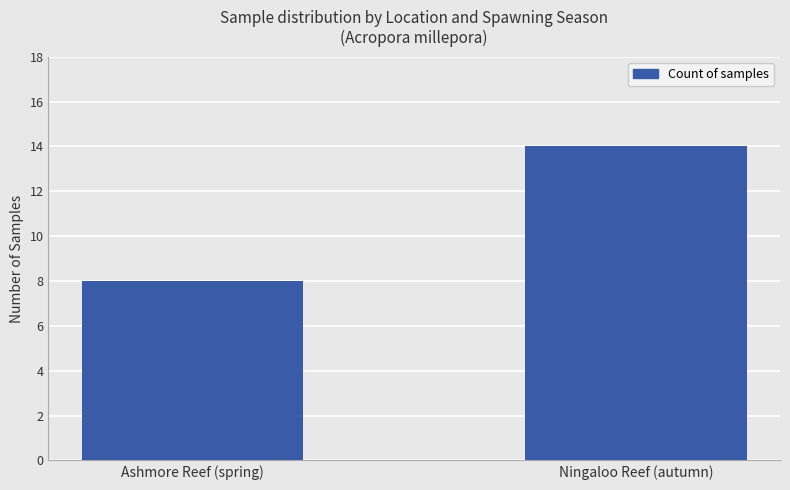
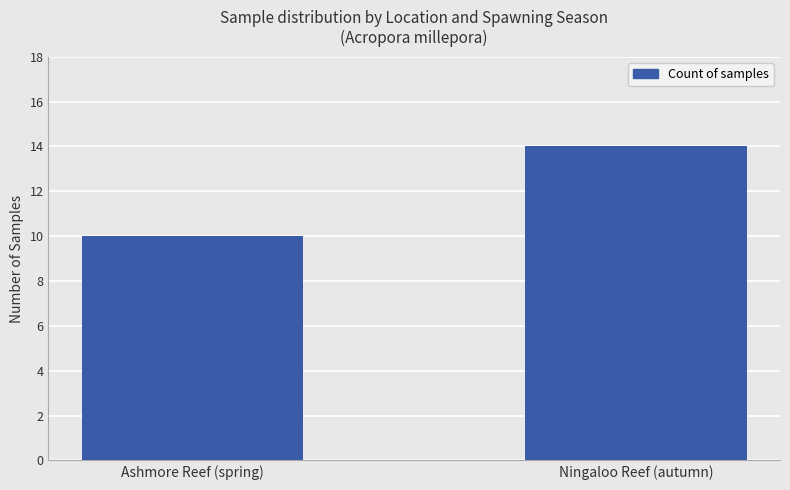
  {
-   "Ashmore Reef (spring)": 8,
+   "Ashmore Reef (spring)": 10,
    "Ningaloo Reef (autumn)": 14
  }
